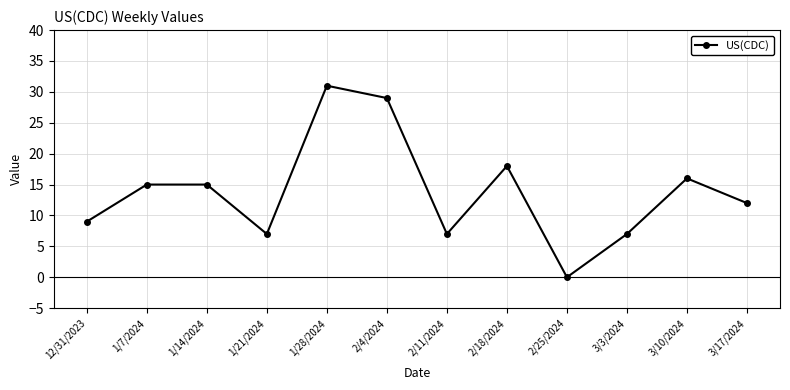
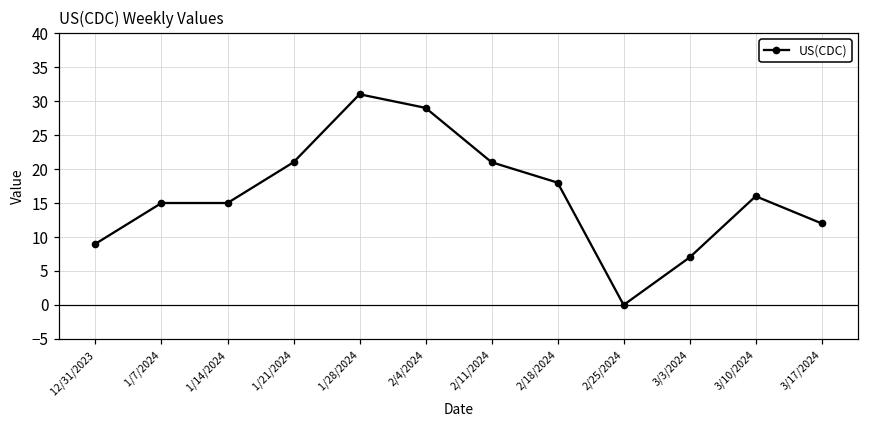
  {
    "12/31/2023": 9,
    "1/7/2024": 15,
    "1/14/2024": 15,
-   "1/21/2024": 7,
+   "1/21/2024": 21,
    "1/28/2024": 31,
    "2/4/2024": 29,
-   "2/11/2024": 7,
+   "2/11/2024": 21,
    "2/18/2024": 18,
    "2/25/2024": 0,
    "3/3/2024": 7,
    "3/10/2024": 16,
    "3/17/2024": 12
  }
